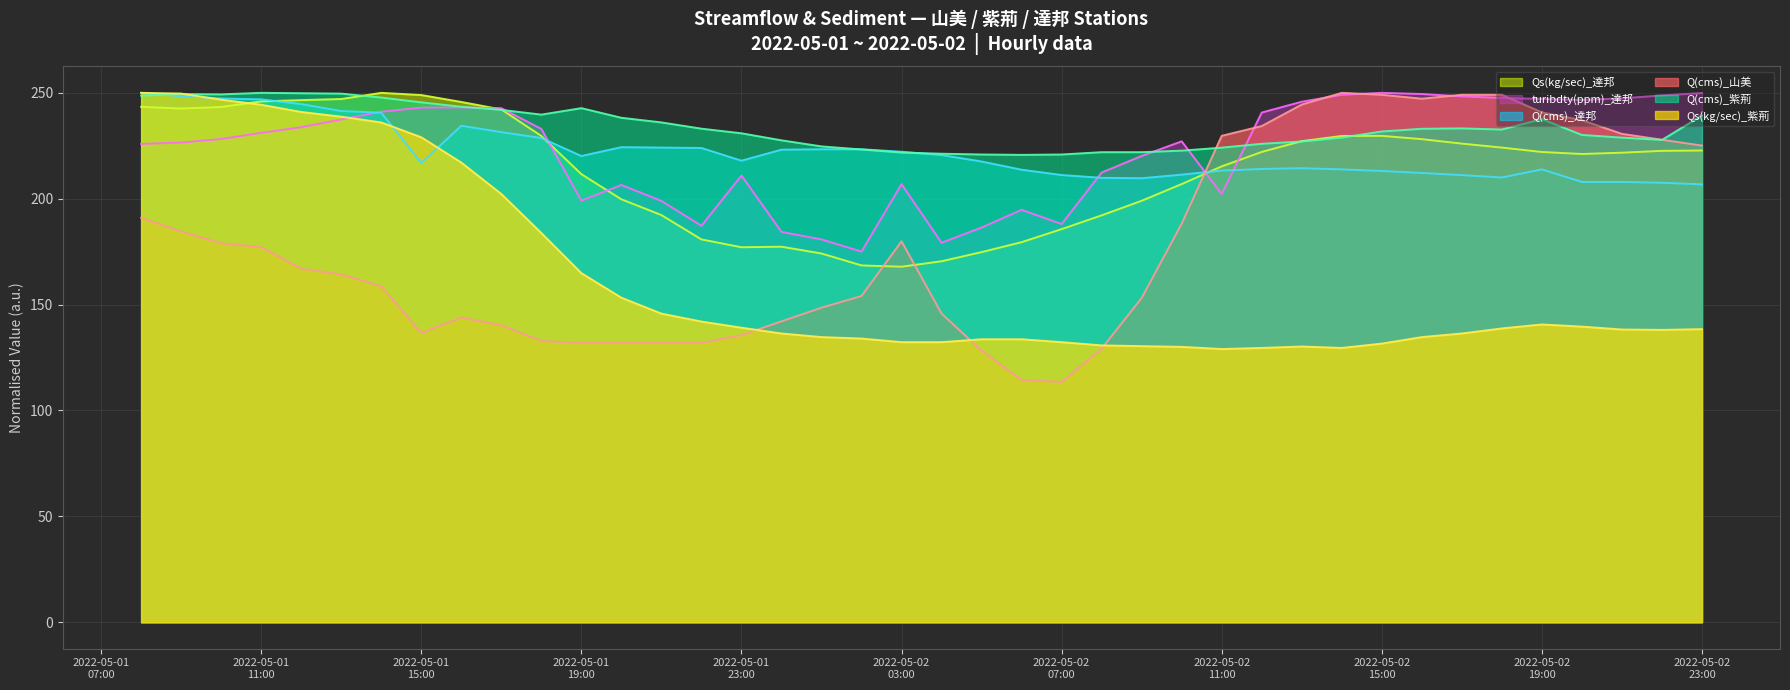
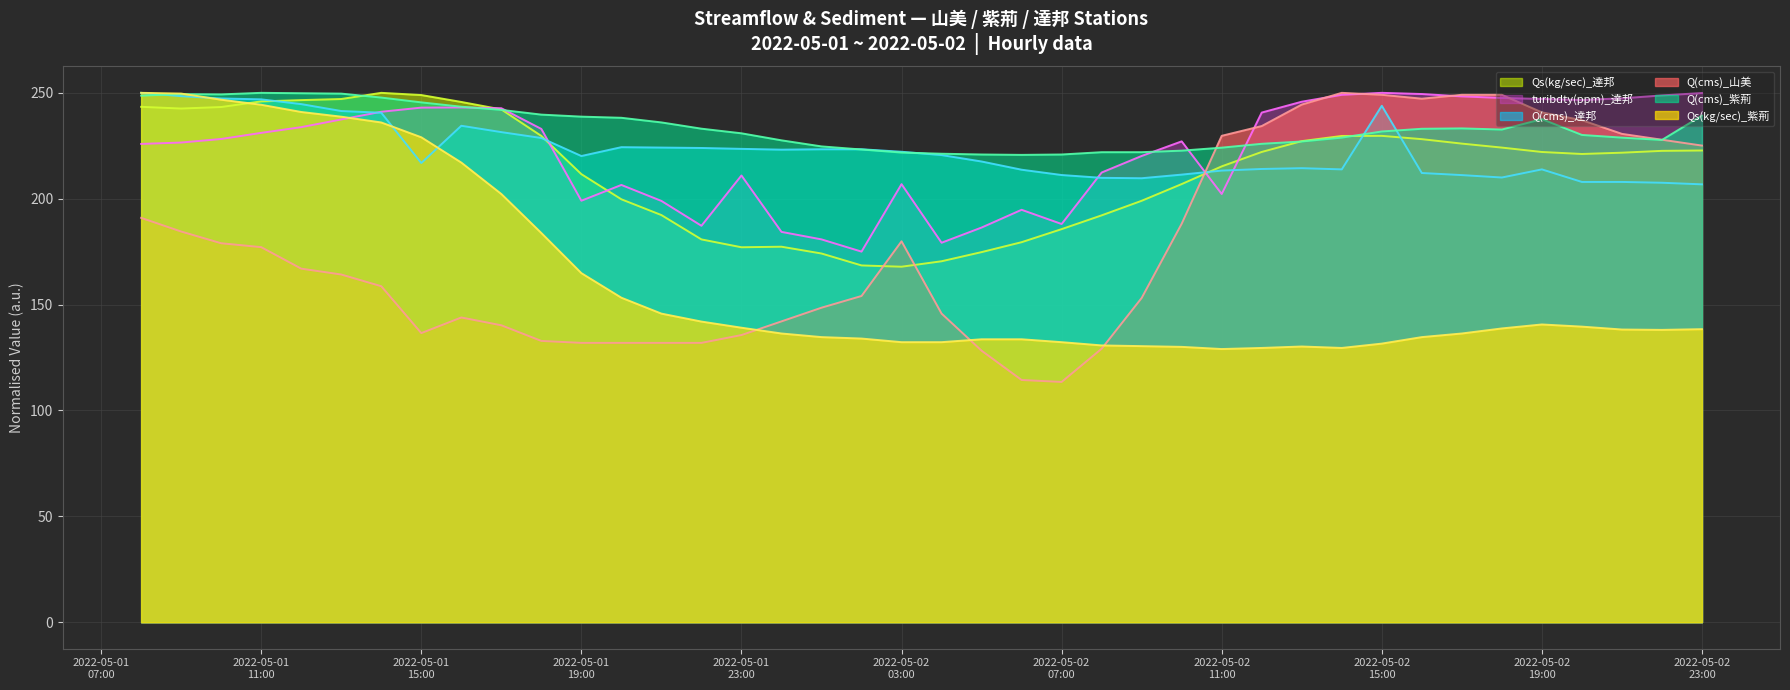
  {
    "turibdty(ppm)_達邦": {
      "2022-05-01 11:00": 231,
      "2022-05-01 15:00": 243,
      "2022-05-01 19:00": 199,
      "2022-05-01 23:00": 211,
      "2022-05-02 03:00": 207,
      "2022-05-02 07:00": 188,
      "2022-05-02 11:00": 202
    },
    "Q(cms)_達邦": {
      "2022-05-01 15:00": 217,
      "2022-05-01 19:00": 220,
-     "2022-05-01 23:00": 218,
+     "2022-05-01 23:00": 224,
      "2022-05-02 07:00": 211,
      "2022-05-02 11:00": 213,
-     "2022-05-02 15:00": 213,
+     "2022-05-02 15:00": 244,
      "2022-05-02 19:00": 214,
      "2022-05-02 23:00": 207
    },
    "Q(cms)_山美": {
      "2022-05-01 11:00": 177,
      "2022-05-01 15:00": 137,
      "2022-05-01 19:00": 132,
      "2022-05-01 23:00": 136,
      "2022-05-02 03:00": 180,
      "2022-05-02 07:00": 113,
      "2022-05-02 11:00": 230,
      "2022-05-02 23:00": 225
    },
    "Q(cms)_紫荊": {
      "2022-05-01 11:00": 250,
      "2022-05-01 15:00": 245,
-     "2022-05-01 19:00": 243,
+     "2022-05-01 19:00": 239,
      "2022-05-01 23:00": 231,
      "2022-05-02 07:00": 221,
      "2022-05-02 11:00": 224,
      "2022-05-02 15:00": 232
    }
  }
